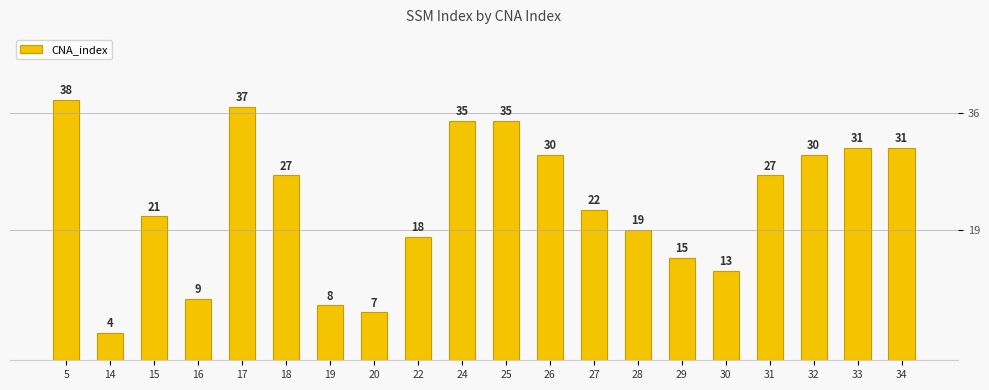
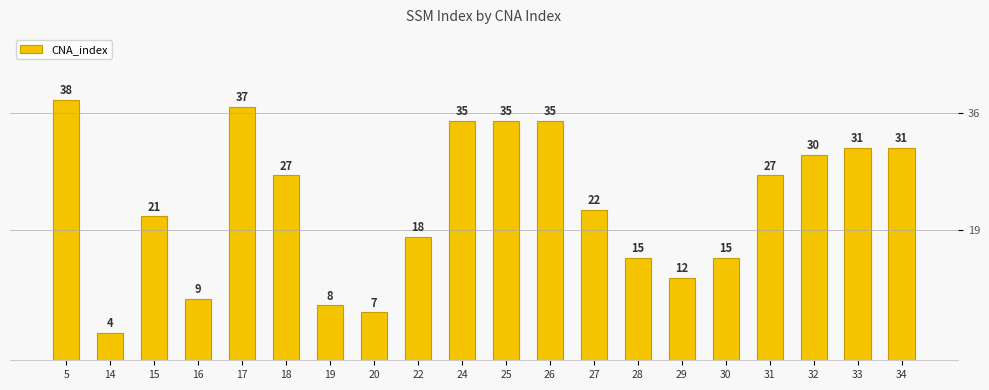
  {
    "5": 38,
    "14": 4,
    "15": 21,
    "16": 9,
    "17": 37,
    "18": 27,
    "19": 8,
    "20": 7,
    "22": 18,
    "24": 35,
    "25": 35,
-   "26": 30,
+   "26": 35,
    "27": 22,
-   "28": 19,
-   "29": 15,
-   "30": 13,
+   "28": 15,
+   "29": 12,
+   "30": 15,
    "31": 27,
    "32": 30,
    "33": 31,
    "34": 31
  }
